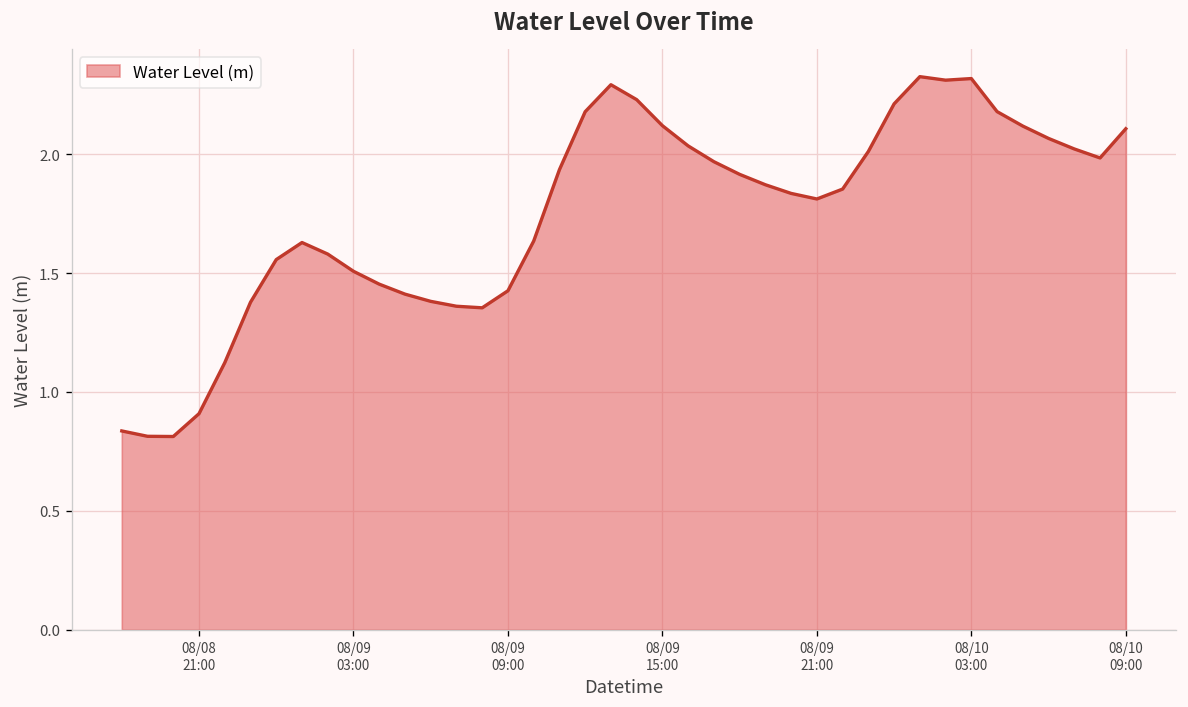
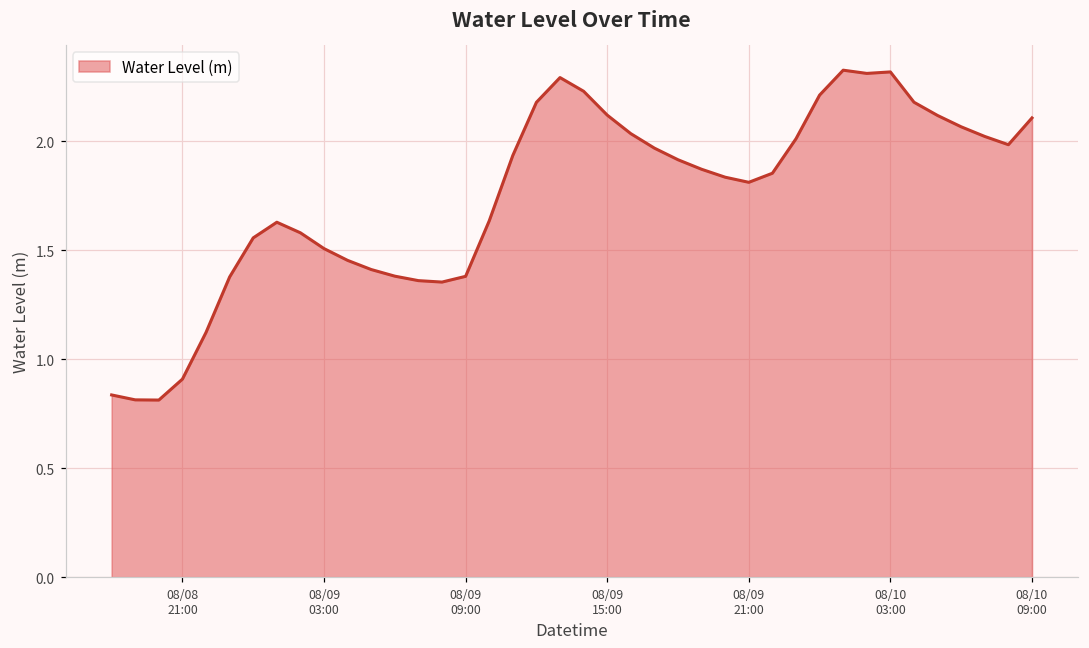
  {
    "08/08 21:00": 0.91,
    "08/09 03:00": 1.51,
-   "08/09 09:00": 1.43,
+   "08/09 09:00": 1.38,
    "08/09 15:00": 2.12,
    "08/09 21:00": 1.81,
    "08/10 03:00": 2.32,
    "08/10 09:00": 2.11
  }
